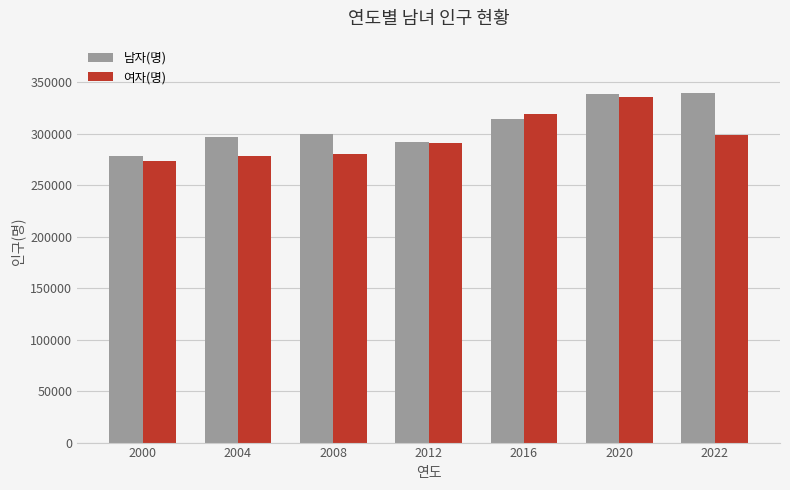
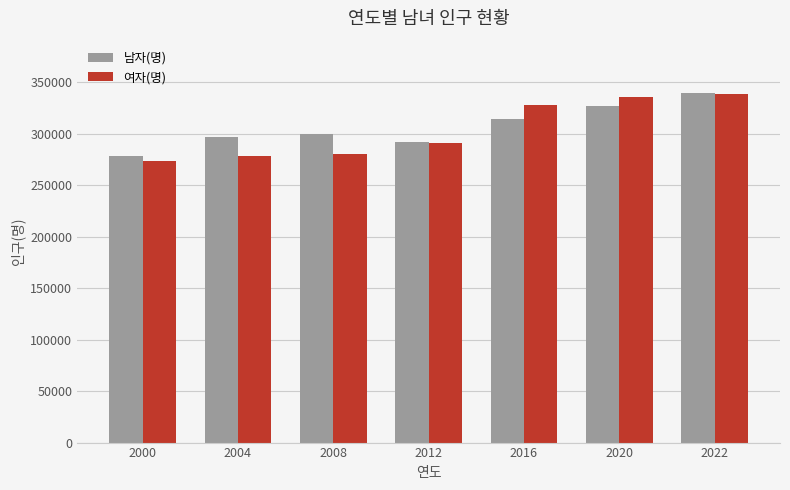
  {
    "남자(명)": {
      "2000": 278000,
      "2004": 297000,
      "2008": 300000,
      "2012": 292000,
      "2016": 314000,
-     "2020": 339000,
+     "2020": 327000,
      "2022": 340000
    },
    "여자(명)": {
      "2000": 273000,
      "2004": 279000,
      "2008": 281000,
      "2012": 292000,
-     "2016": 319000,
+     "2016": 328000,
      "2020": 336000,
-     "2022": 298000
+     "2022": 339000
    }
  }
